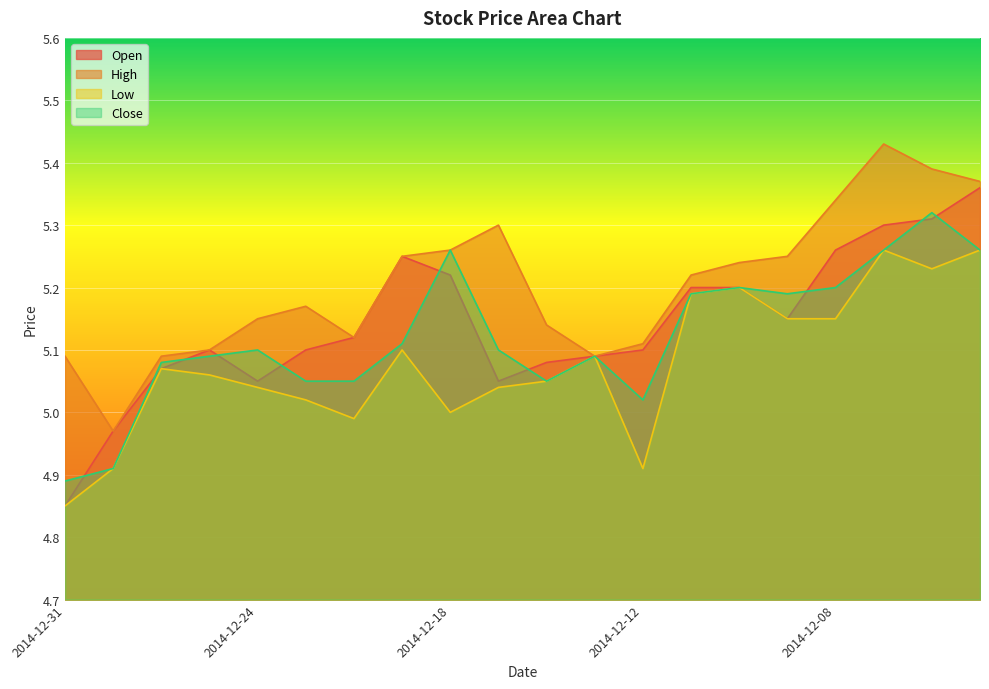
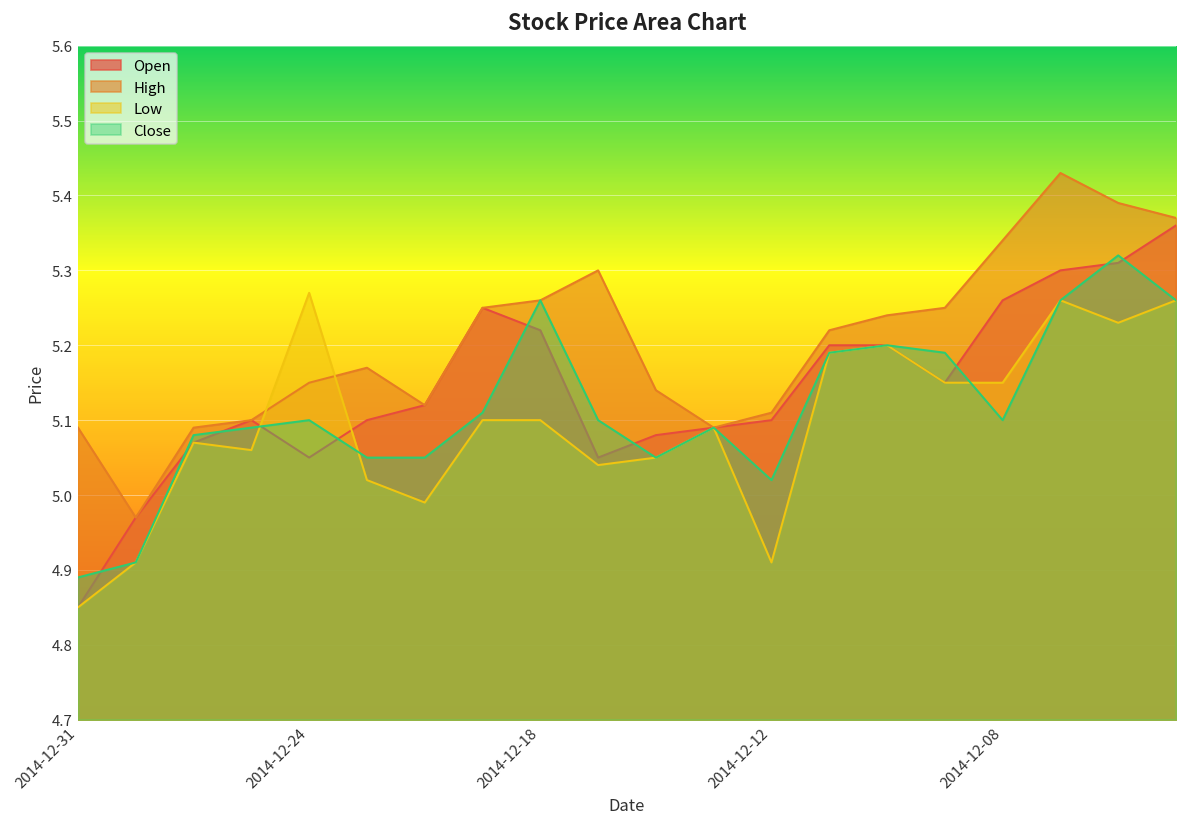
  {
    "Low": {
-     "2014-12-24": 5.04,
-     "2014-12-18": 5.0,
+     "2014-12-24": 5.27,
+     "2014-12-18": 5.1,
      "2014-12-12": 4.91,
      "2014-12-08": 5.15
    },
    "Close": {
      "2014-12-31": 4.89,
      "2014-12-24": 5.1,
      "2014-12-12": 5.02,
-     "2014-12-08": 5.2
+     "2014-12-08": 5.1
    }
  }
